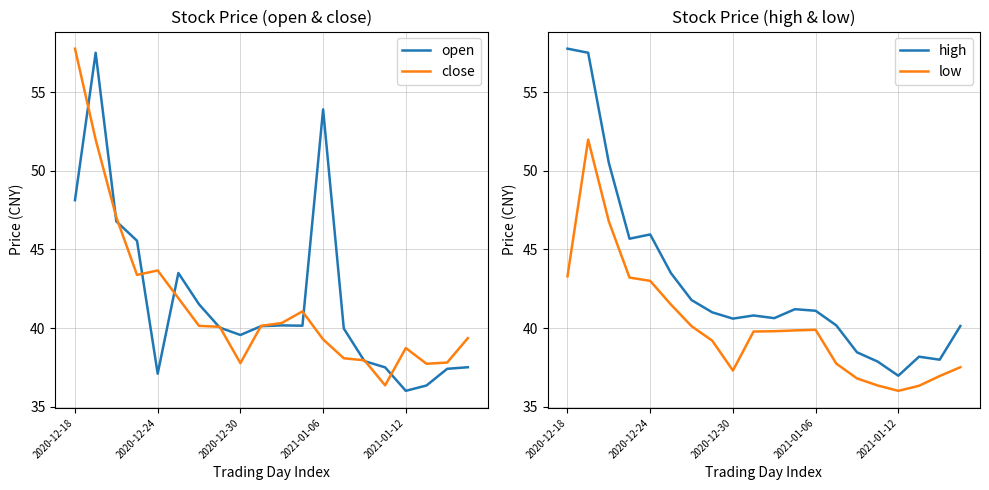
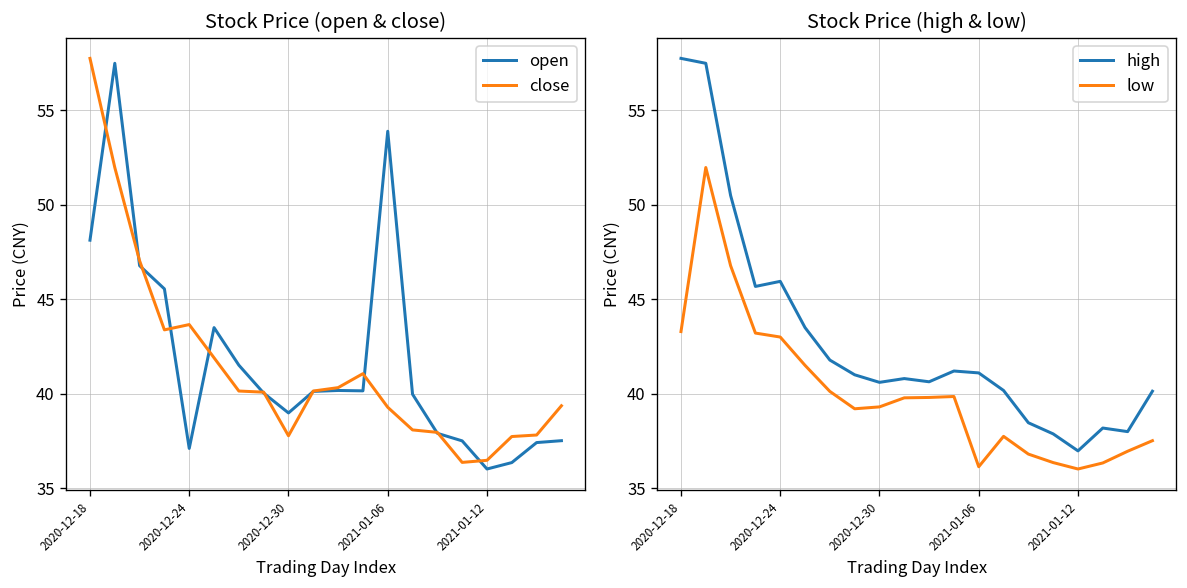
  {
    "Stock Price (open & close)": {
      "open": {
        "2020-12-18": 48.1,
        "2020-12-24": 37.1,
-       "2020-12-30": 39.6,
+       "2020-12-30": 39.0,
        "2021-01-06": 53.9,
        "2021-01-12": 36.0
      },
      "close": {
        "2020-12-18": 57.8,
        "2020-12-24": 43.7,
        "2020-12-30": 37.8,
        "2021-01-06": 39.3,
-       "2021-01-12": 38.7
+       "2021-01-12": 36.5
      }
    },
    "Stock Price (high & low)": {
      "high": {
        "2020-12-18": 57.8,
        "2020-12-24": 46.0,
        "2020-12-30": 40.6,
        "2021-01-06": 41.1,
        "2021-01-12": 37.0
      },
      "low": {
        "2020-12-18": 43.3,
        "2020-12-24": 43.0,
-       "2020-12-30": 37.3,
-       "2021-01-06": 39.9,
+       "2020-12-30": 39.3,
+       "2021-01-06": 36.1,
        "2021-01-12": 36.0
      }
    }
  }
